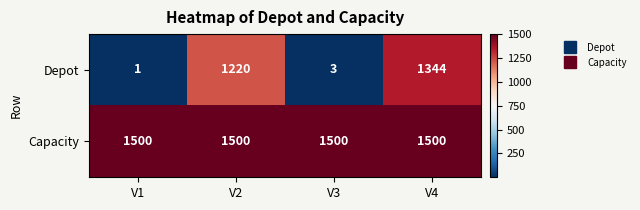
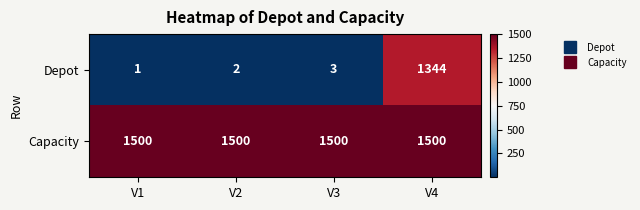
  {
    "Depot": {
      "V1": 1,
-     "V2": 1220,
+     "V2": 2,
      "V3": 3,
      "V4": 1344
    },
    "Capacity": {
      "V1": 1500,
      "V2": 1500,
      "V3": 1500,
      "V4": 1500
    }
  }
